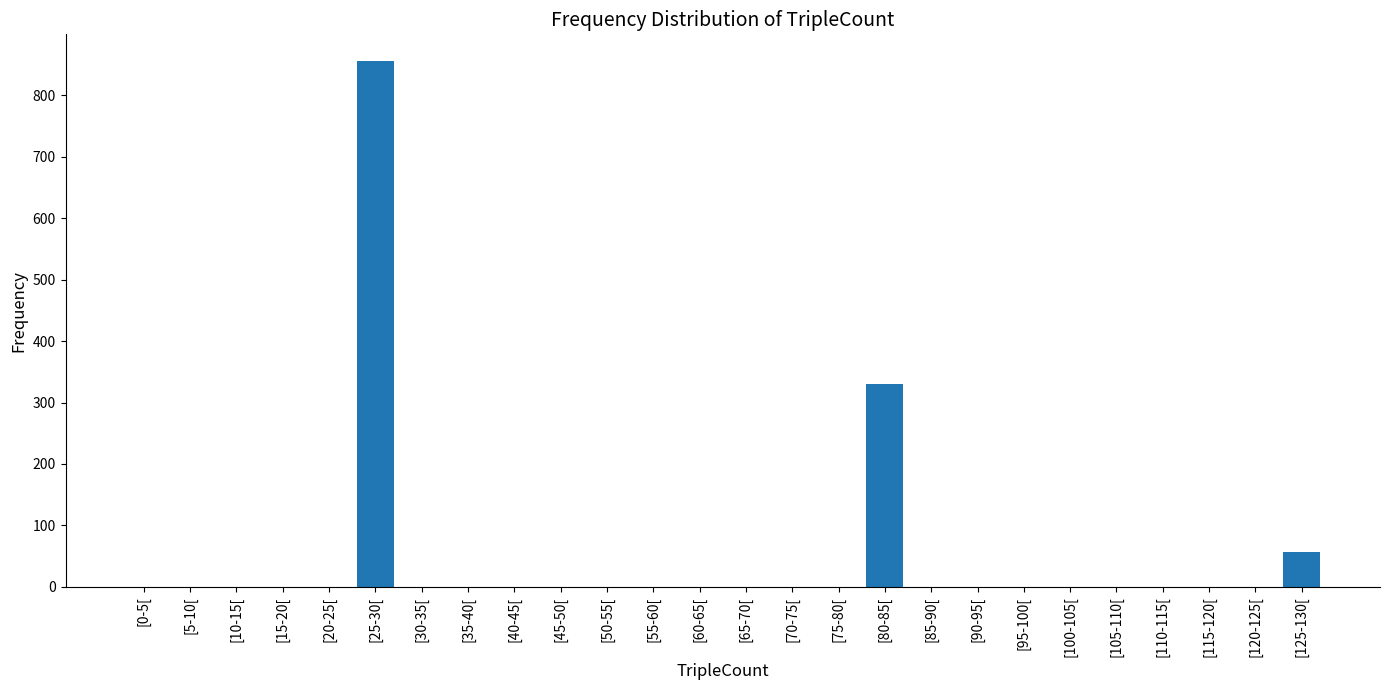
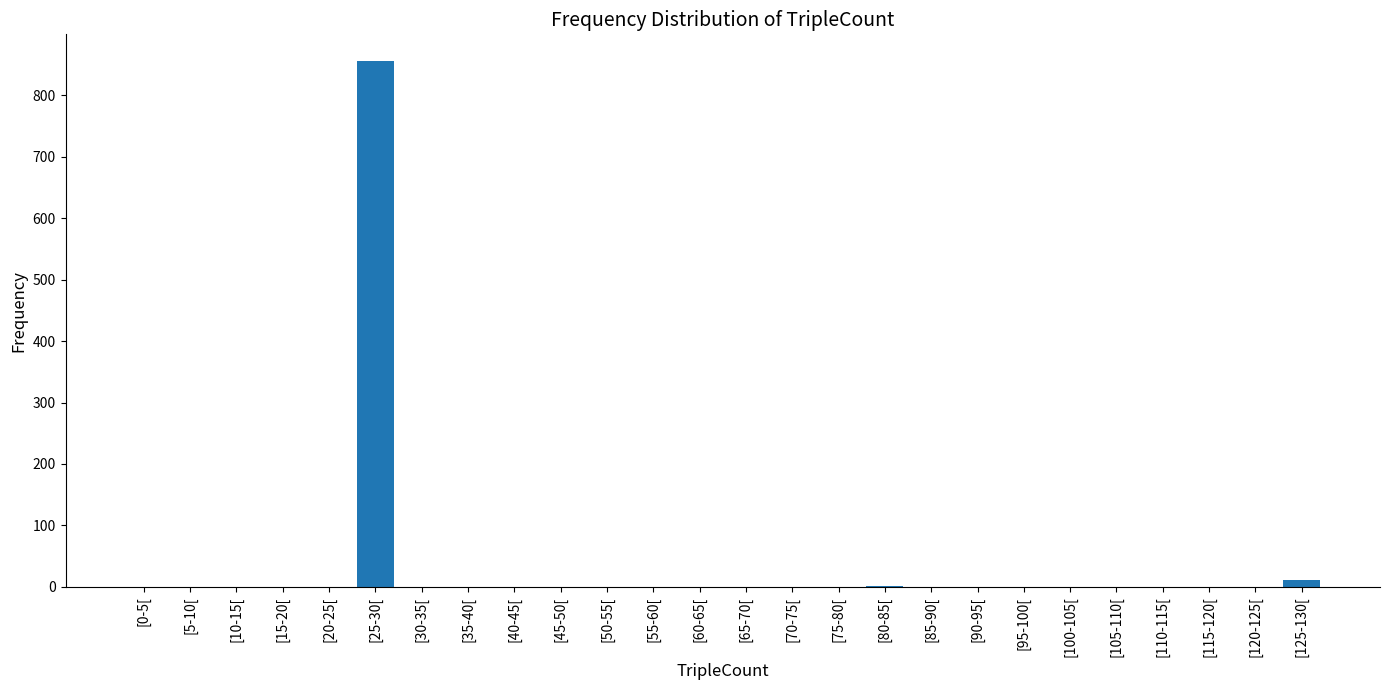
  {
    "[0-5[": 0,
    "[5-10[": 0,
    "[10-15[": 0,
    "[15-20[": 0,
    "[20-25[": 0,
    "[25-30[": 860,
    "[30-35[": 0,
    "[35-40[": 0,
    "[40-45[": 0,
    "[45-50[": 0,
    "[50-55[": 0,
    "[55-60[": 0,
    "[60-65[": 0,
    "[65-70[": 0,
    "[70-75[": 0,
    "[75-80[": 0,
-   "[80-85[": 330,
+   "[80-85[": 0,
    "[85-90[": 0,
    "[90-95[": 0,
    "[95-100[": 0,
    "[100-105[": 0,
    "[105-110[": 0,
    "[110-115[": 0,
    "[115-120[": 0,
    "[120-125[": 0,
-   "[125-130[": 60
+   "[125-130[": 10
  }
